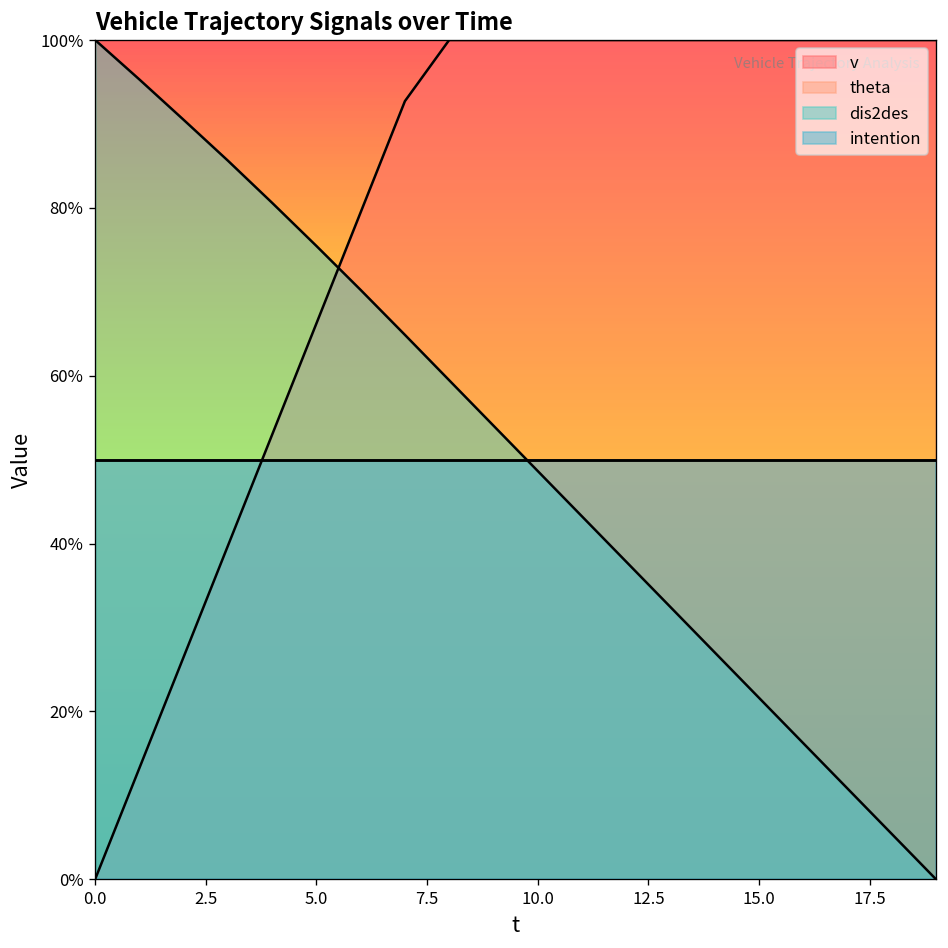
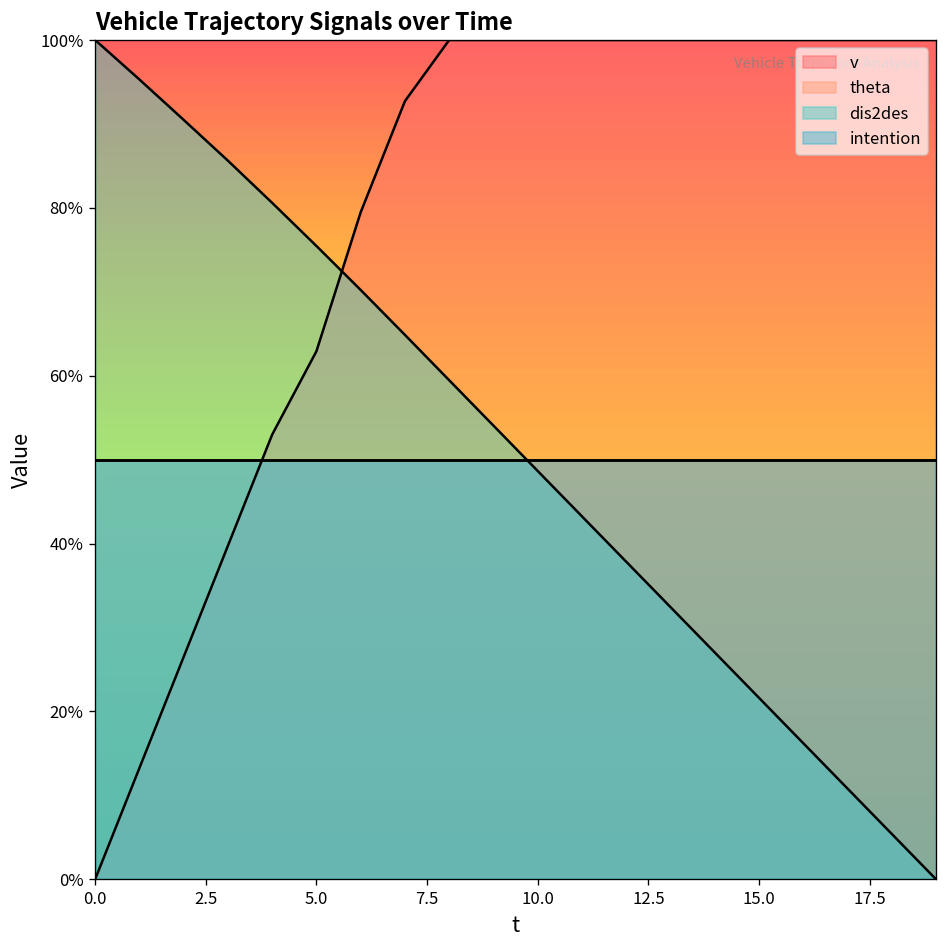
  {
    "v": {
      "0.0": "0%",
-     "5.0": "66%",
+     "5.0": "63%",
      "10.0": "100%",
      "15.0": "100%"
    }
  }
